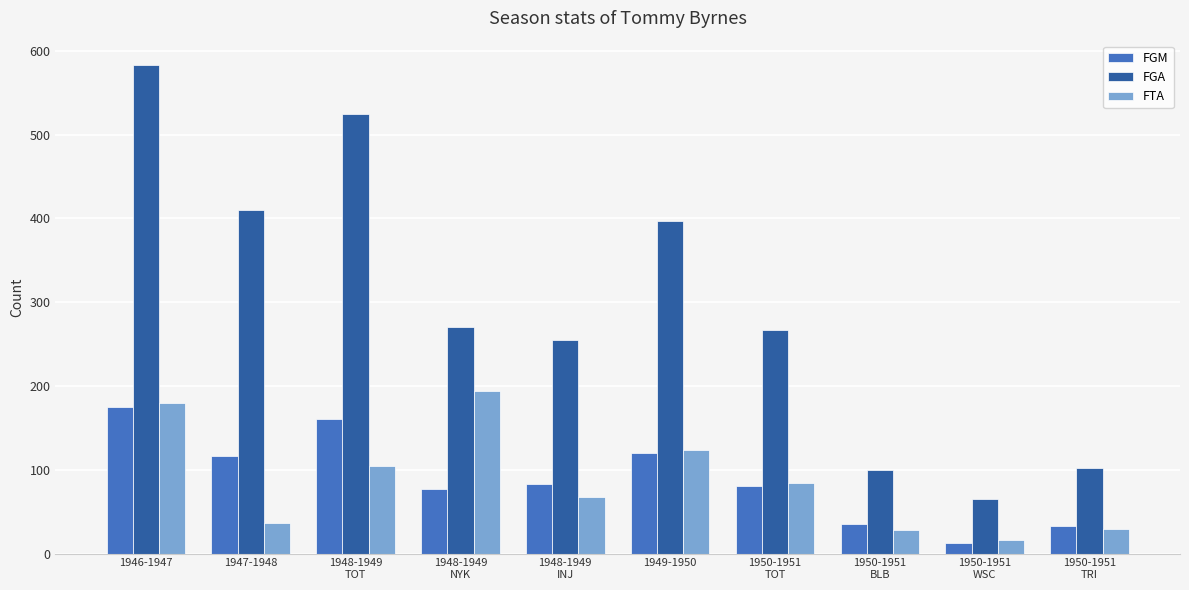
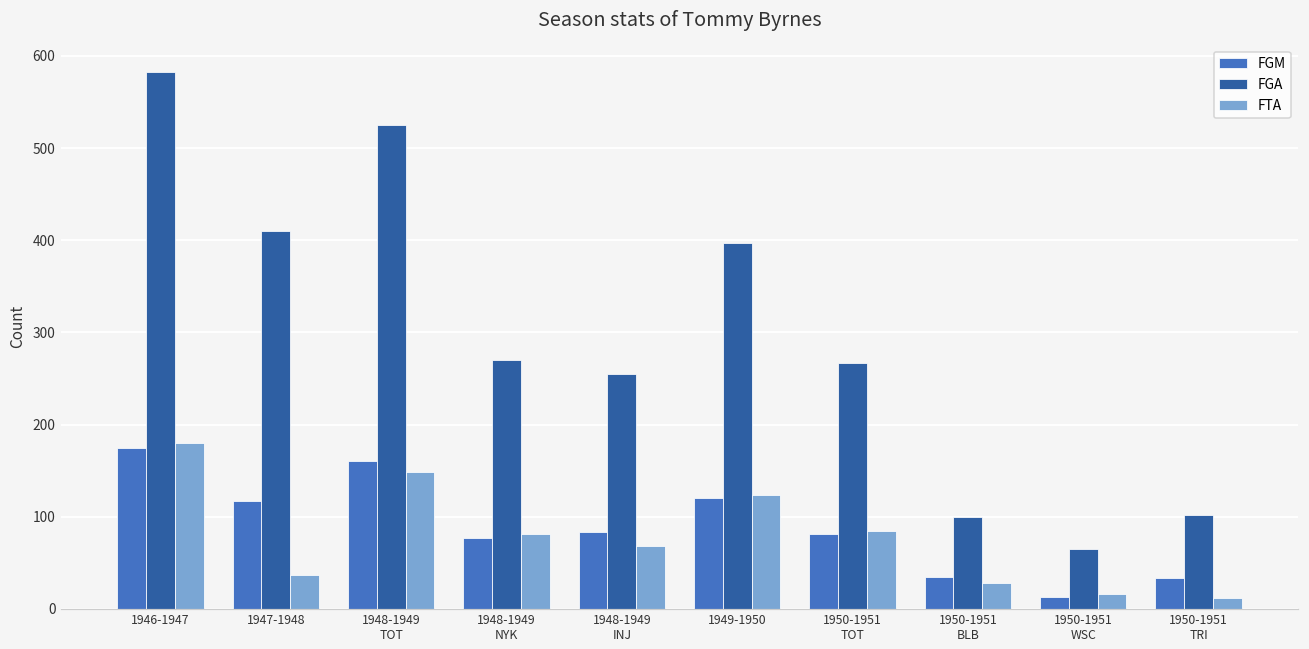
  {
    "FTA": {
      "1946-1947": 180,
      "1947-1948": 40,
-     "1948-1949 TOT": 100,
-     "1948-1949 NYK": 190,
+     "1948-1949 TOT": 150,
+     "1948-1949 NYK": 80,
      "1948-1949 INJ": 70,
      "1949-1950": 120,
      "1950-1951 TOT": 80,
      "1950-1951 BLB": 30,
      "1950-1951 WSC": 20,
-     "1950-1951 TRI": 30
+     "1950-1951 TRI": 10
    }
  }
